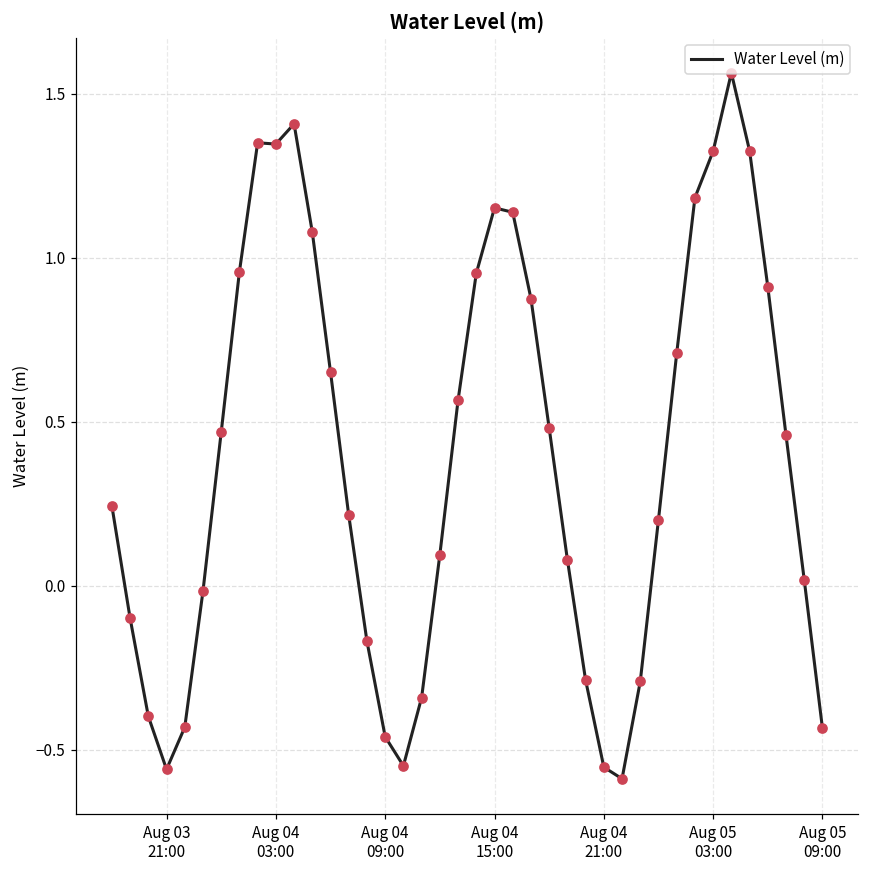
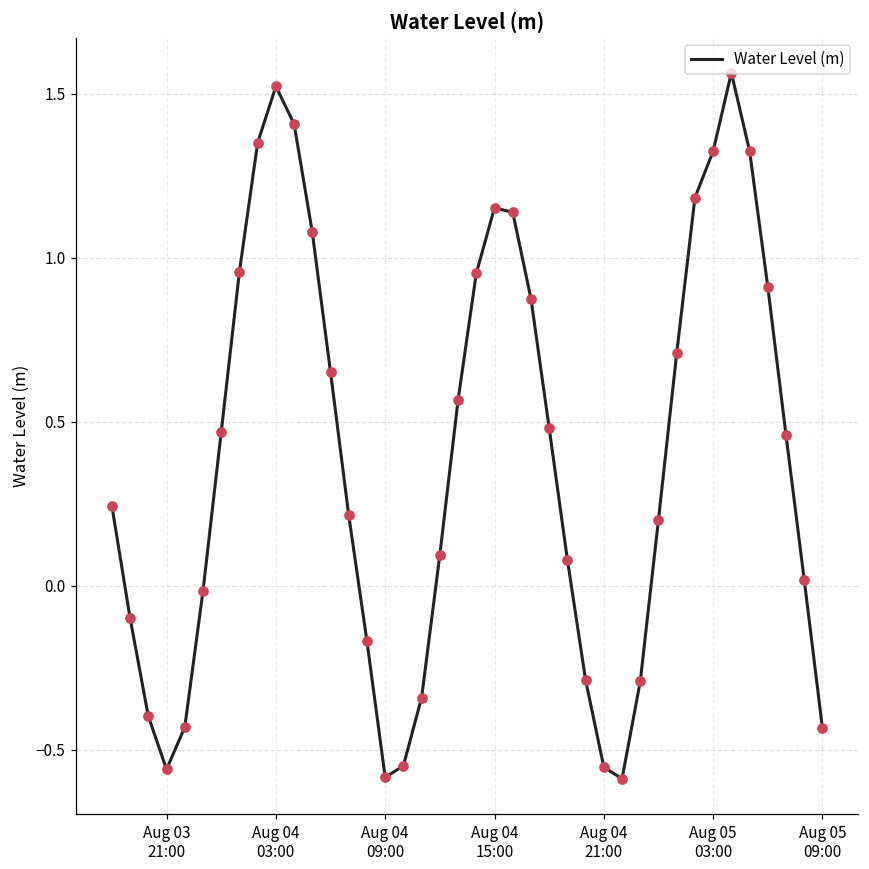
  {
    "Aug 03 21:00": -0.56,
-   "Aug 04 03:00": 1.35,
-   "Aug 04 09:00": -0.46,
+   "Aug 04 03:00": 1.52,
+   "Aug 04 09:00": -0.58,
    "Aug 04 15:00": 1.15,
    "Aug 04 21:00": -0.55,
    "Aug 05 03:00": 1.32,
    "Aug 05 09:00": -0.43
  }
